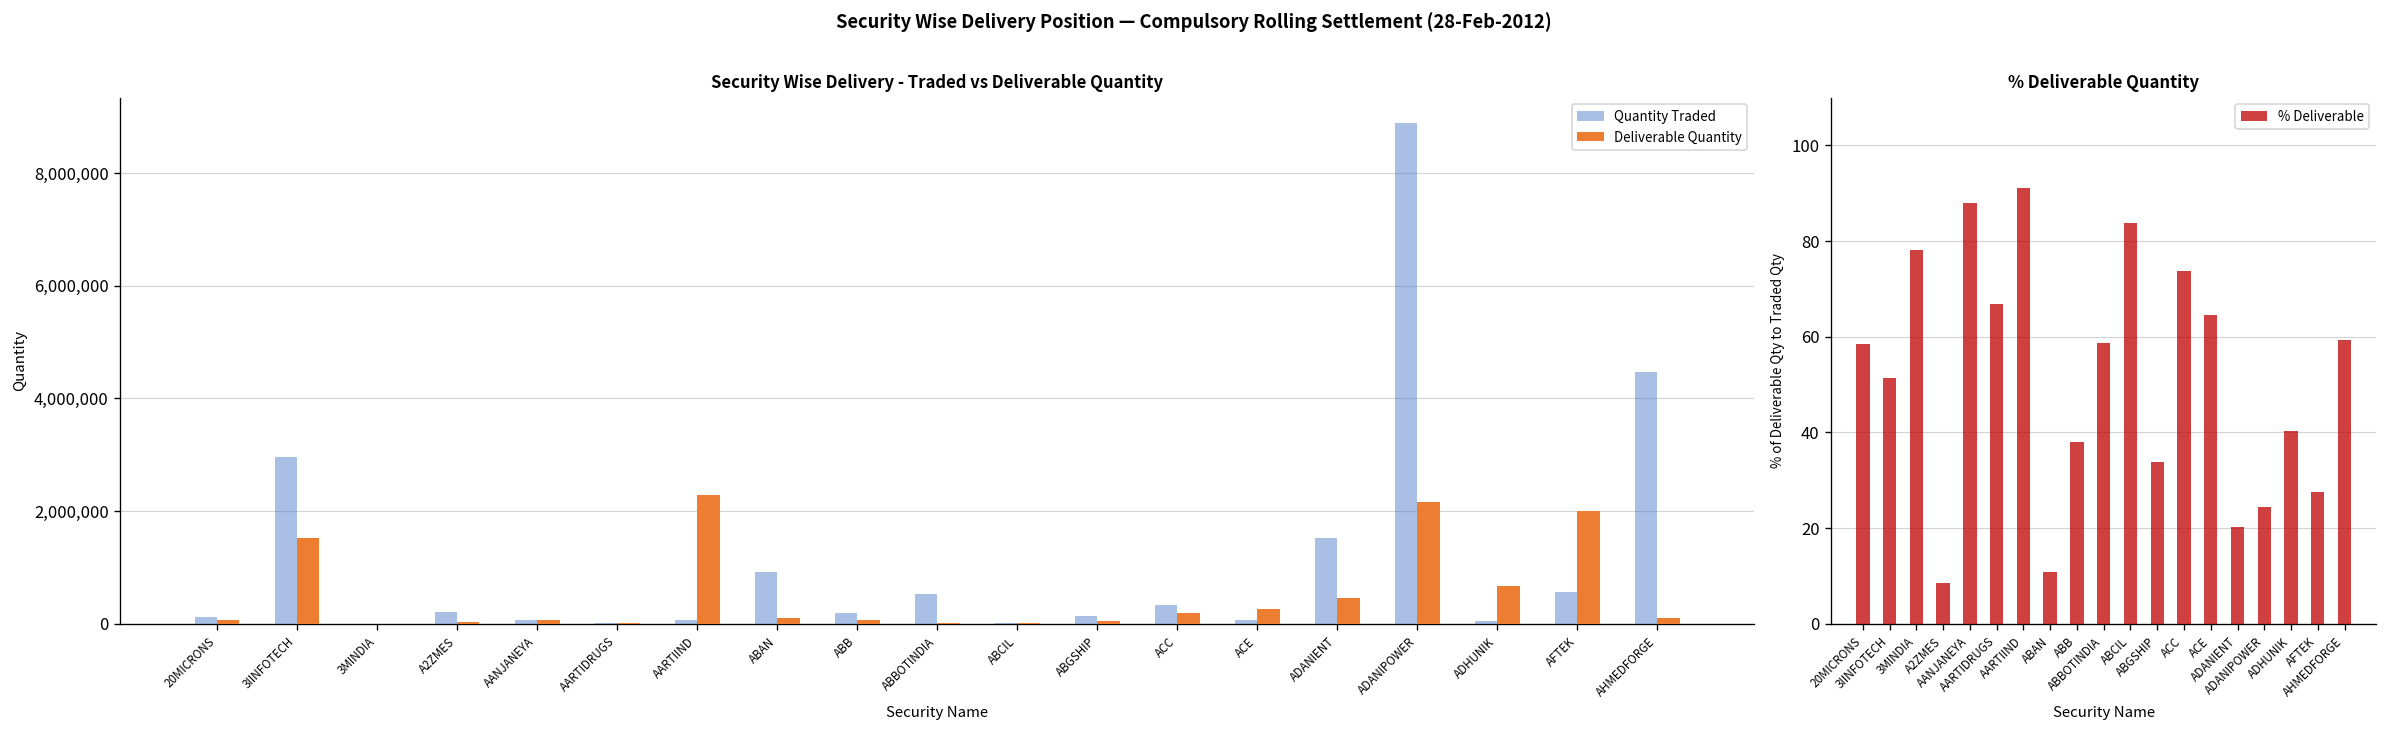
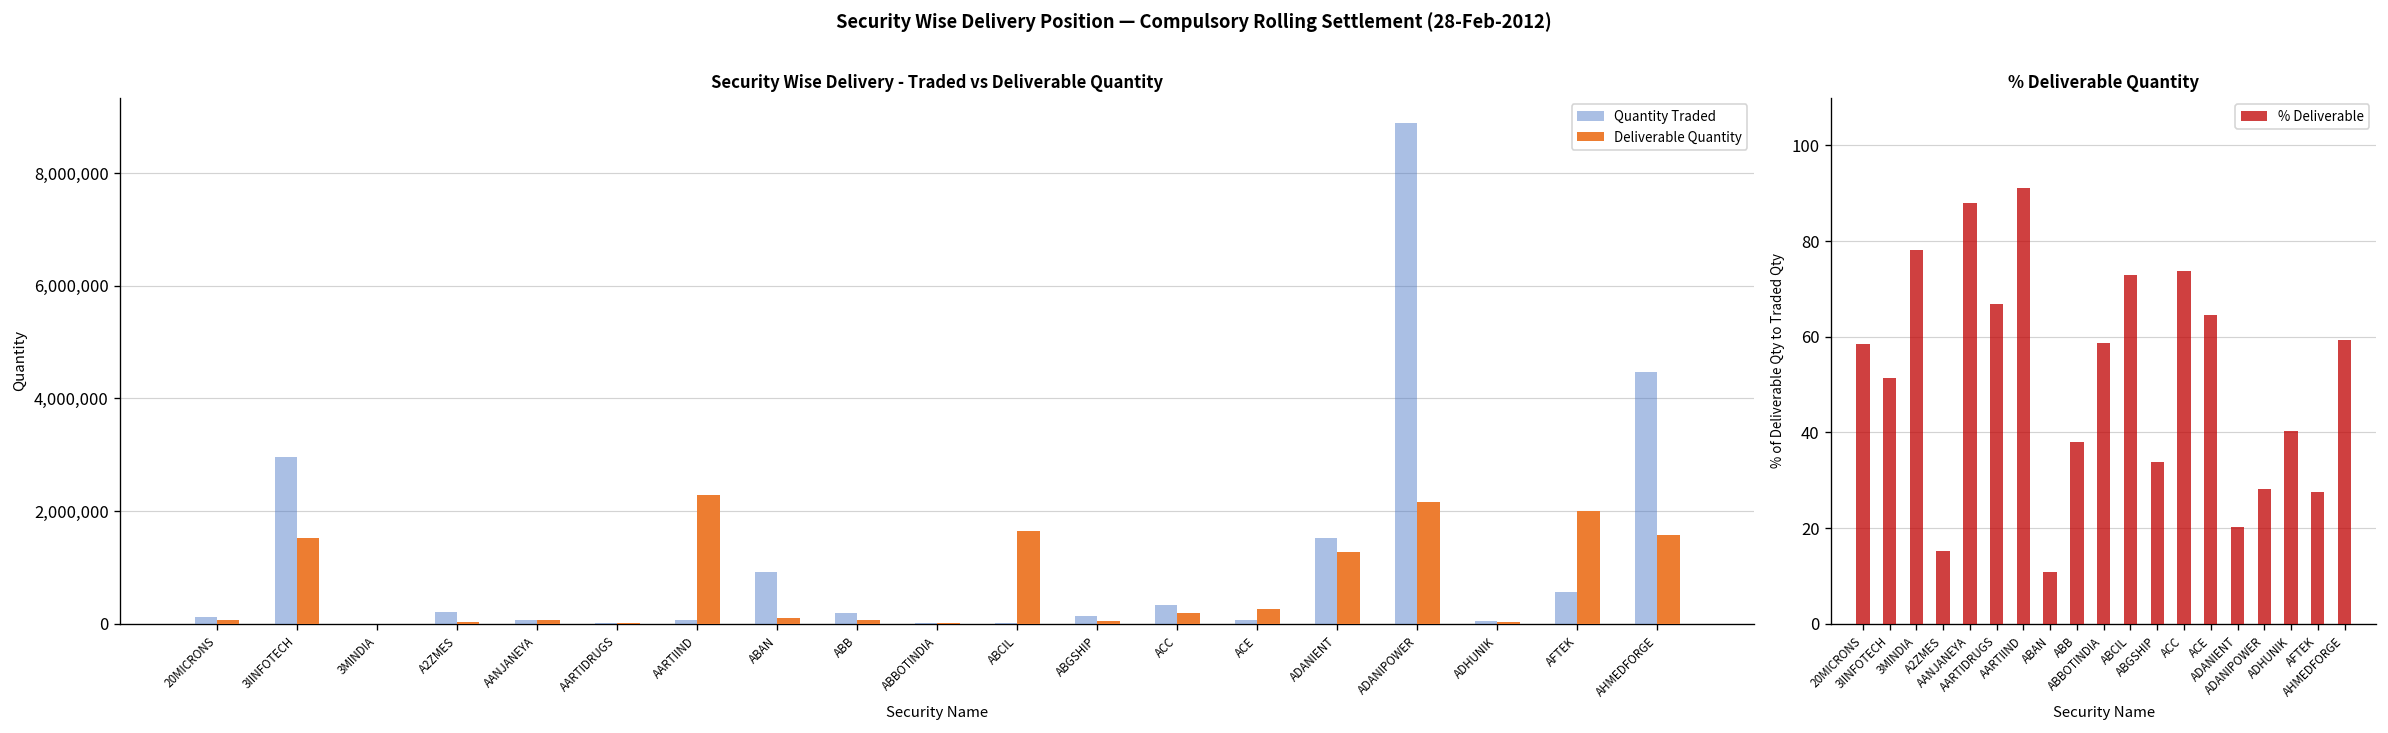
  {
    "Security Wise Delivery - Traded vs Deliverable Quantity": {
      "Quantity Traded": {
        "20MICRONS": "100,000",
        "3IINFOTECH": "3,000,000",
        "A2ZMES": "200,000",
        "AANJANEYA": "100,000",
        "AARTIIND": "100,000",
        "ABAN": "900,000",
        "ABB": "200,000",
-       "ABBOTINDIA": "500,000",
+       "ABBOTINDIA": "0",
        "ABGSHIP": "100,000",
        "ACC": "300,000",
        "ACE": "100,000",
        "ADANIENT": "1,500,000",
        "ADANIPOWER": "8,900,000",
        "AFTEK": "600,000",
        "AHMEDFORGE": "4,500,000"
      },
      "Deliverable Quantity": {
        "20MICRONS": "100,000",
        "3IINFOTECH": "1,500,000",
        "AANJANEYA": "100,000",
        "AARTIIND": "2,300,000",
        "ABAN": "100,000",
        "ABB": "100,000",
-       "ABCIL": "0",
+       "ABCIL": "1,600,000",
        "ACC": "200,000",
        "ACE": "300,000",
-       "ADANIENT": "500,000",
+       "ADANIENT": "1,300,000",
        "ADANIPOWER": "2,200,000",
-       "ADHUNIK": "700,000",
+       "ADHUNIK": "0",
        "AFTEK": "2,000,000",
-       "AHMEDFORGE": "100,000"
+       "AHMEDFORGE": "1,600,000"
      }
    },
    "% Deliverable Quantity": {
      "20MICRONS": "58",
      "3IINFOTECH": "51",
      "3MINDIA": "78",
-     "A2ZMES": "8",
+     "A2ZMES": "15",
      "AANJANEYA": "88",
      "AARTIDRUGS": "67",
      "AARTIIND": "91",
      "ABAN": "11",
      "ABB": "38",
      "ABBOTINDIA": "59",
-     "ABCIL": "84",
+     "ABCIL": "73",
      "ABGSHIP": "34",
      "ACC": "74",
      "ACE": "65",
      "ADANIENT": "20",
-     "ADANIPOWER": "24",
+     "ADANIPOWER": "28",
      "ADHUNIK": "40",
      "AFTEK": "28",
      "AHMEDFORGE": "59"
    }
  }
